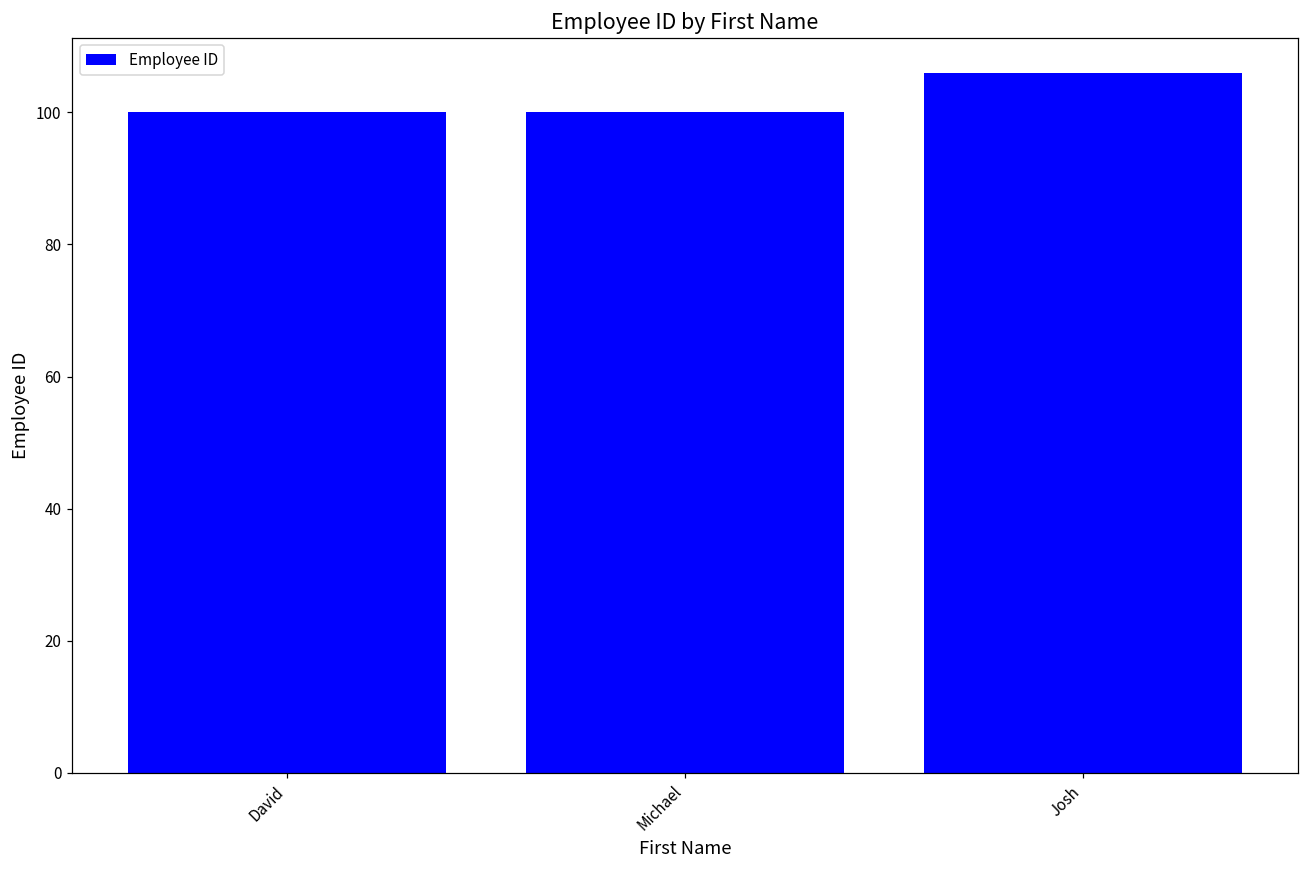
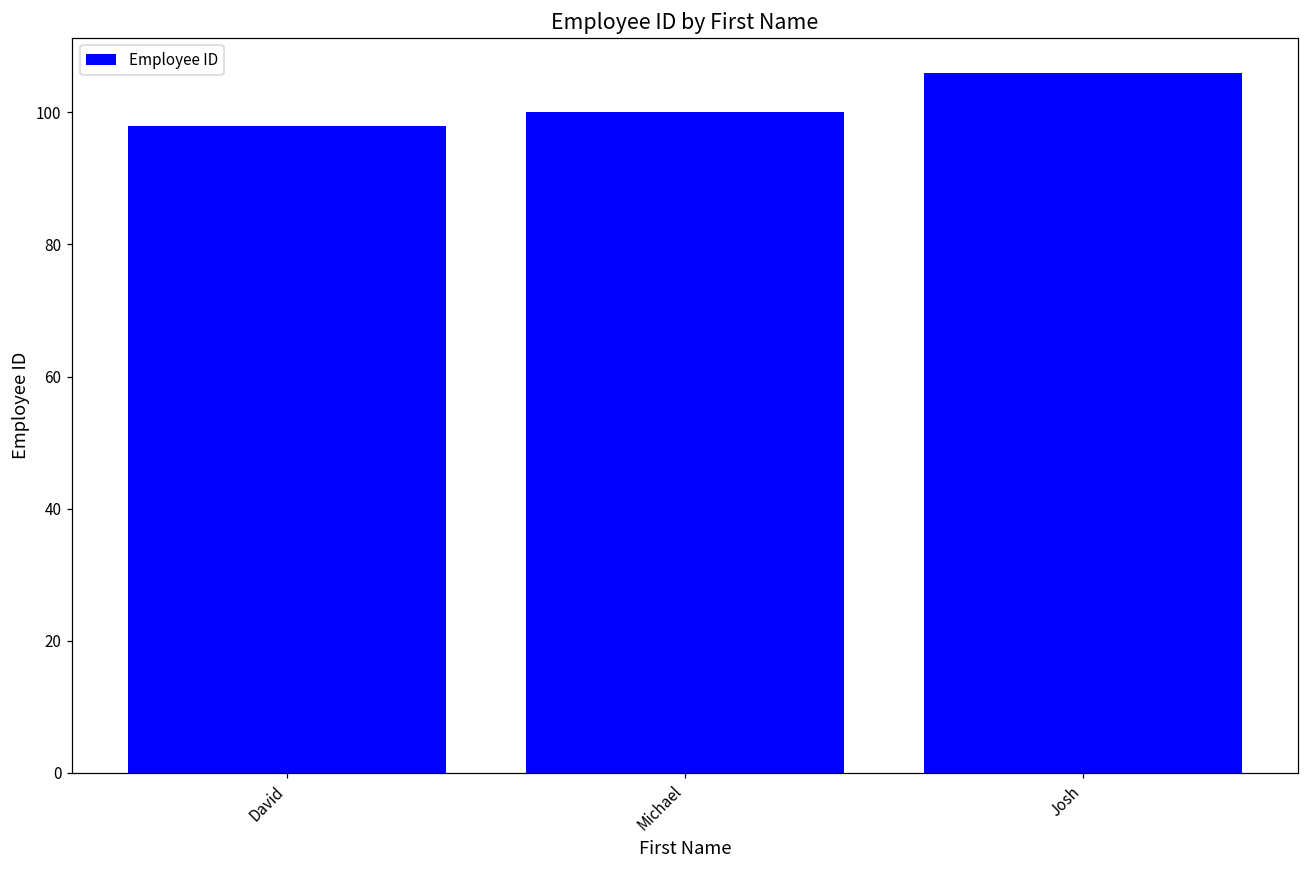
  {
-   "David": 100,
+   "David": 98,
    "Michael": 100,
    "Josh": 106
  }
